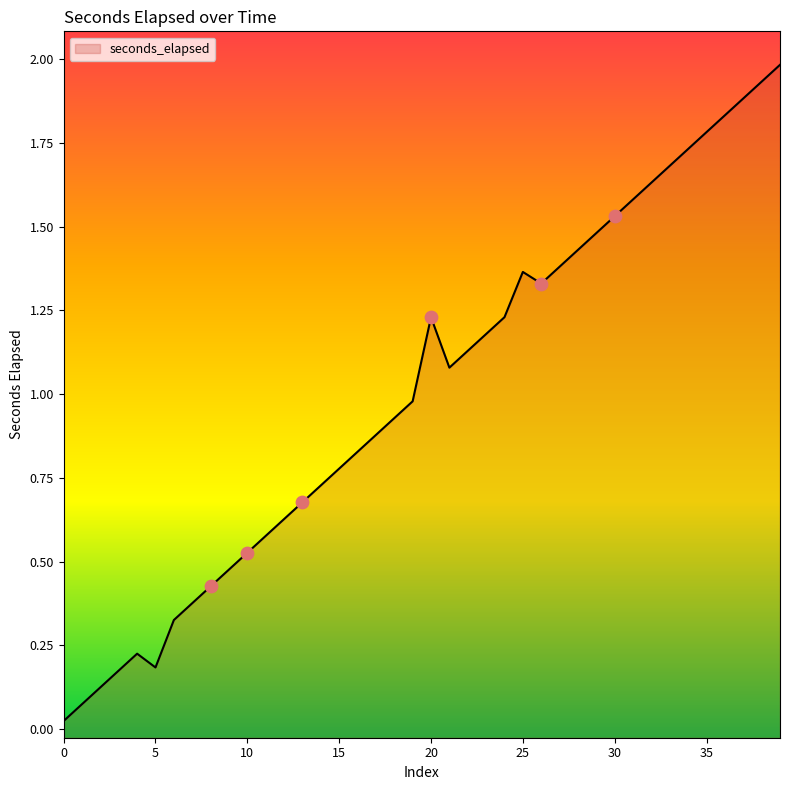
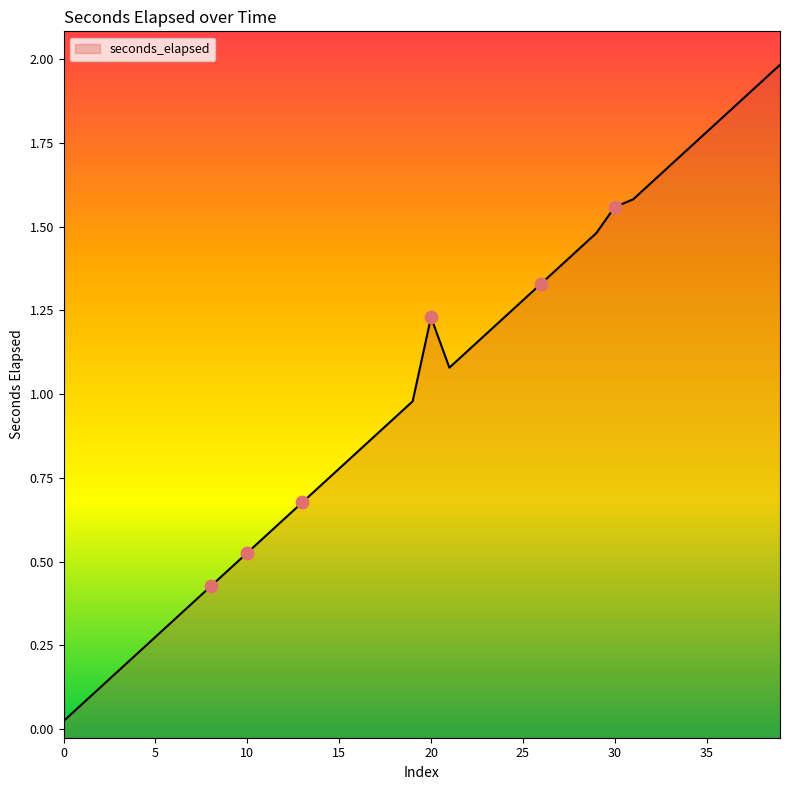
  {
    "seconds_elapsed": {
      "0": 0.02,
-     "5": 0.18,
+     "5": 0.28,
      "15": 0.78,
-     "25": 1.36,
-     "30": 1.53,
+     "25": 1.28,
+     "30": 1.56,
      "35": 1.78
    }
  }
